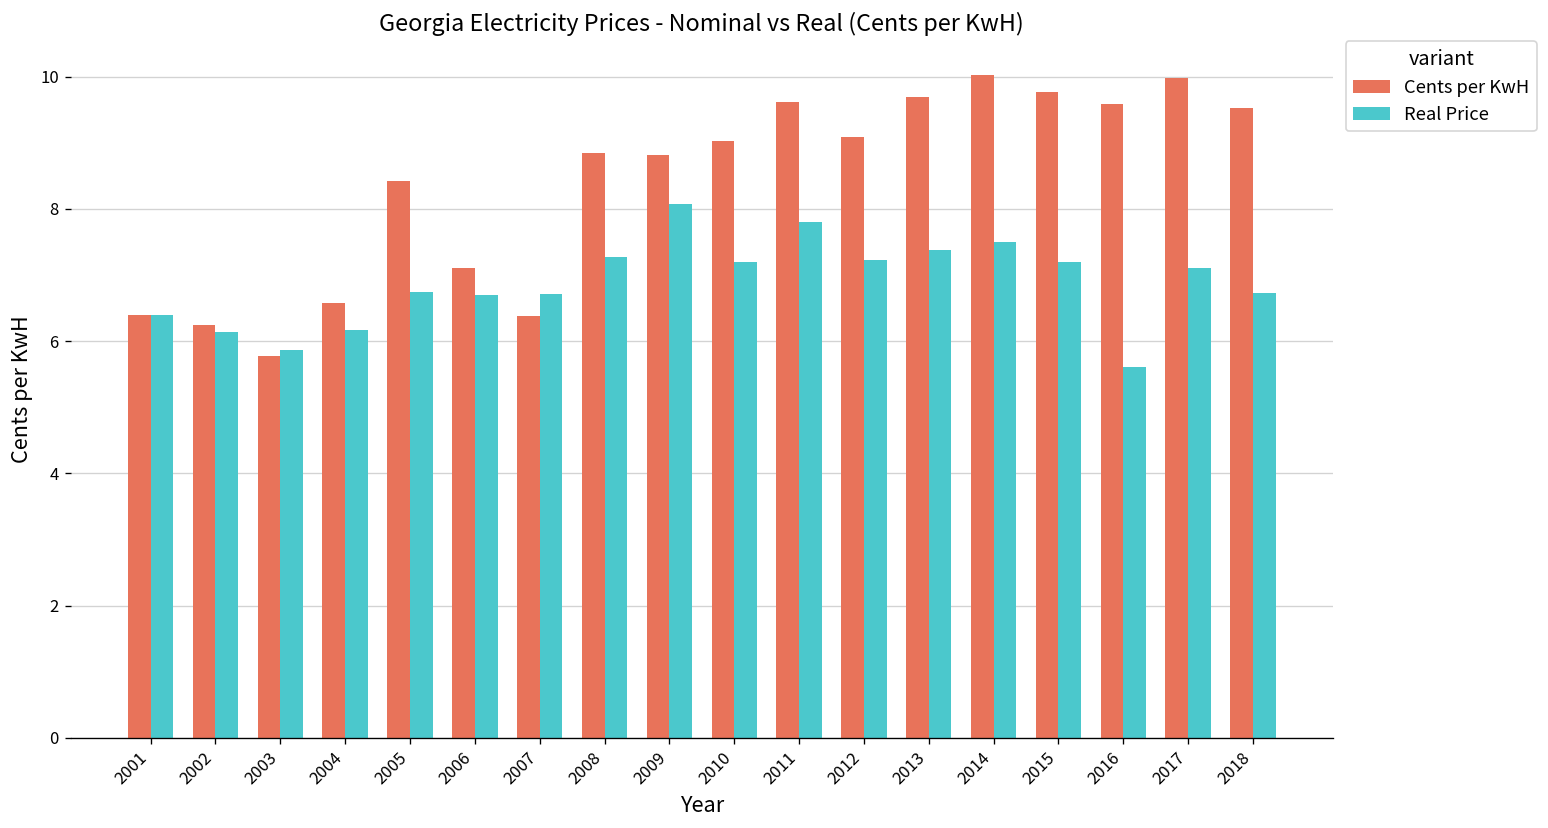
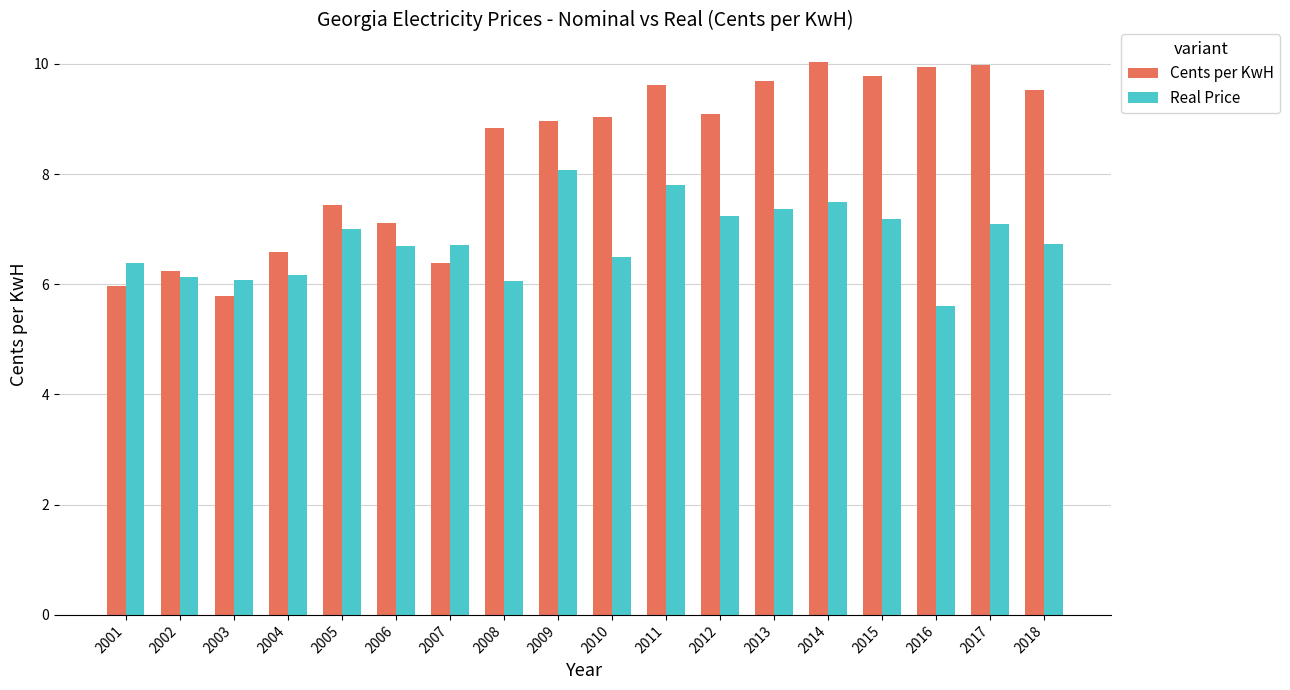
  {
    "Cents per KwH": {
-     "2001": 6.4,
+     "2001": 6.0,
      "2002": 6.2,
      "2003": 5.8,
      "2004": 6.6,
-     "2005": 8.4,
+     "2005": 7.4,
      "2006": 7.1,
      "2007": 6.4,
      "2008": 8.8,
-     "2009": 8.8,
+     "2009": 9.0,
      "2010": 9.0,
      "2011": 9.6,
      "2012": 9.1,
      "2013": 9.7,
      "2014": 10.0,
      "2015": 9.8,
-     "2016": 9.6,
+     "2016": 10.0,
      "2017": 10.0,
      "2018": 9.5
    },
    "Real Price": {
      "2001": 6.4,
      "2002": 6.1,
-     "2003": 5.9,
+     "2003": 6.1,
      "2004": 6.2,
-     "2005": 6.7,
+     "2005": 7.0,
      "2006": 6.7,
      "2007": 6.7,
-     "2008": 7.3,
+     "2008": 6.1,
      "2009": 8.1,
-     "2010": 7.2,
+     "2010": 6.5,
      "2011": 7.8,
      "2012": 7.2,
      "2013": 7.4,
      "2014": 7.5,
      "2015": 7.2,
      "2016": 5.6,
      "2017": 7.1,
      "2018": 6.7
    }
  }
